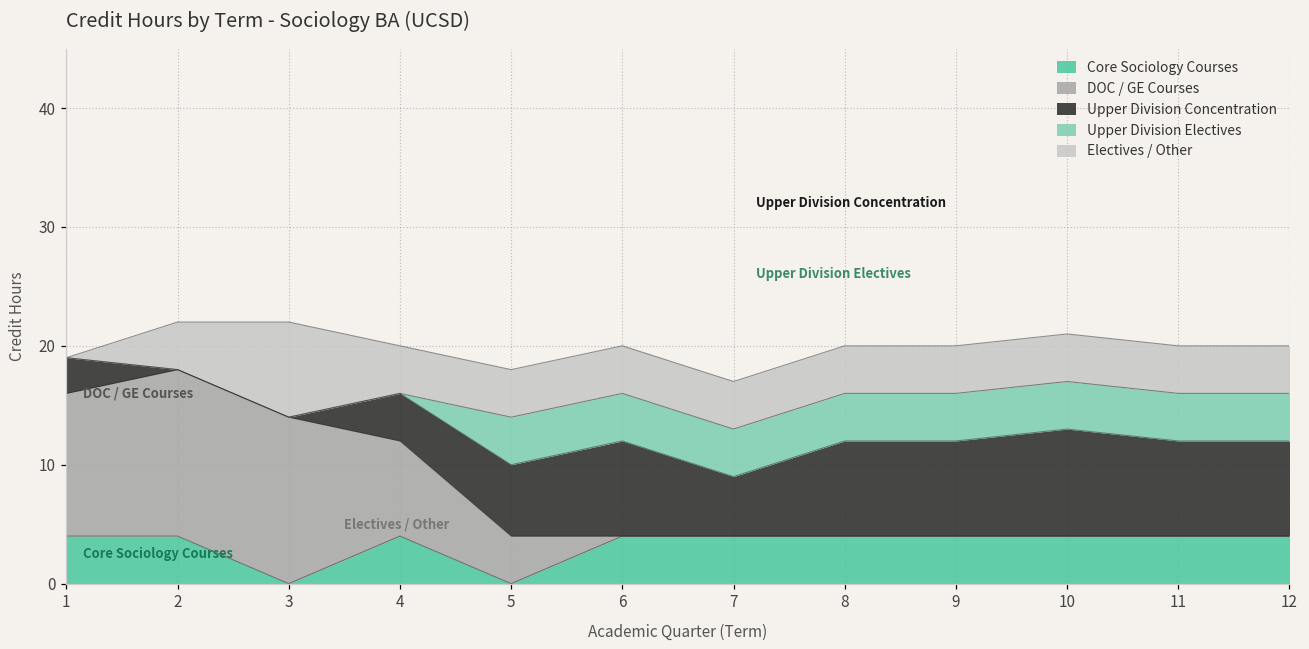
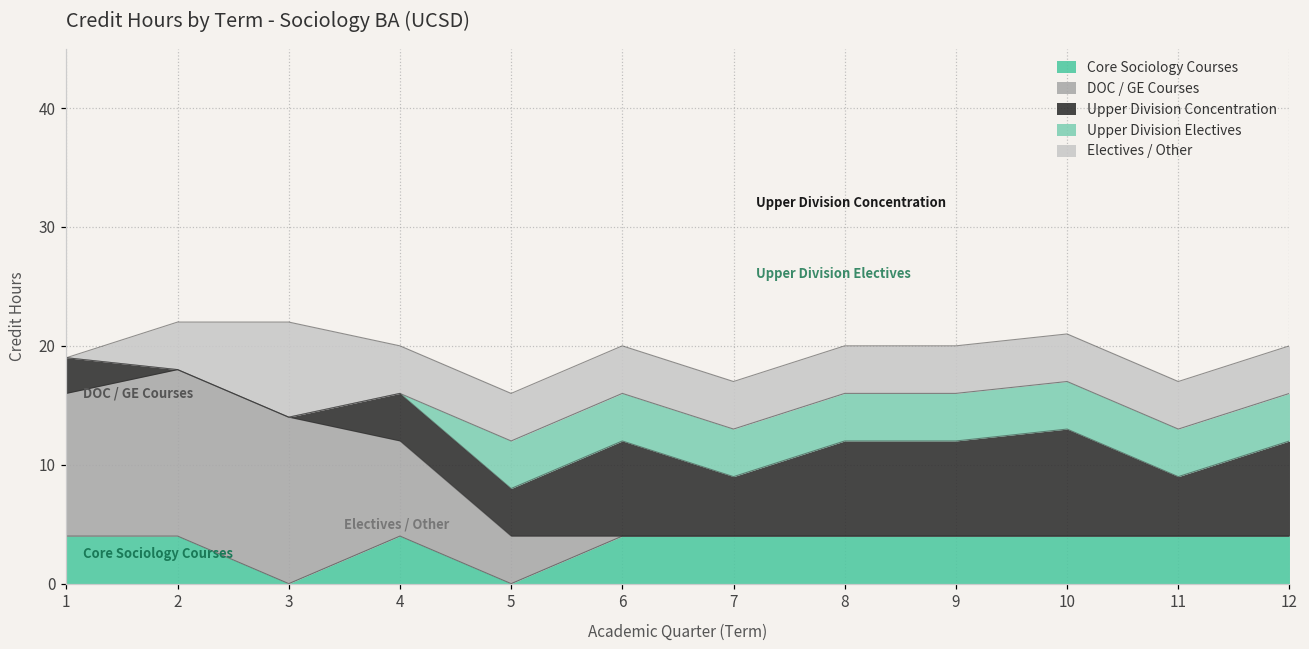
  {
    "Upper Division Concentration": {
-     "5": 6,
+     "5": 4,
      "6": 8,
      "7": 5,
      "8": 8,
      "9": 8,
      "10": 9,
-     "11": 8,
+     "11": 5,
      "12": 8
    }
  }
